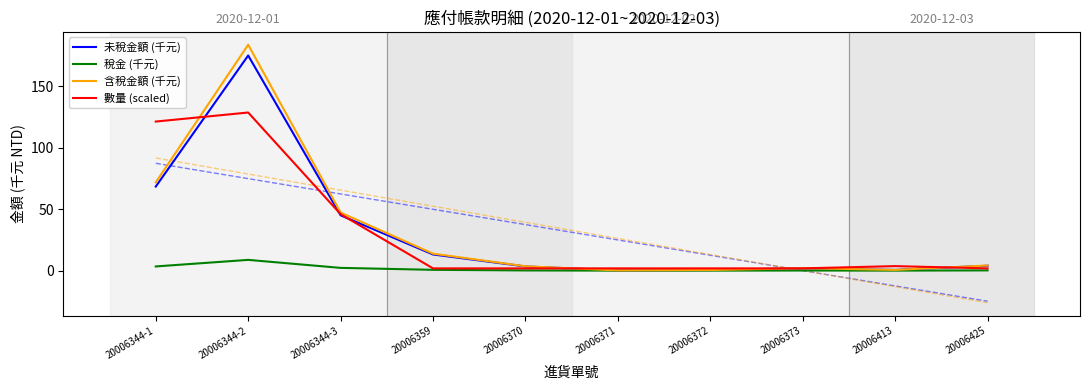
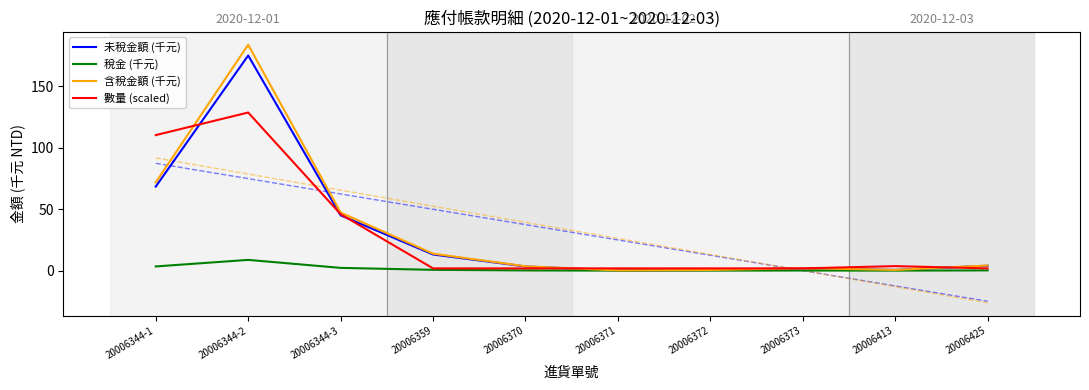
  {
    "稅金 (千元)": {
      "20006344-1": 3,
      "20006344-2": 9,
      "20006344-3": 2
    },
    "數量 (scaled)": {
-     "20006344-1": 121,
+     "20006344-1": 110,
      "20006344-2": 129,
      "20006413": 4
    }
  }
